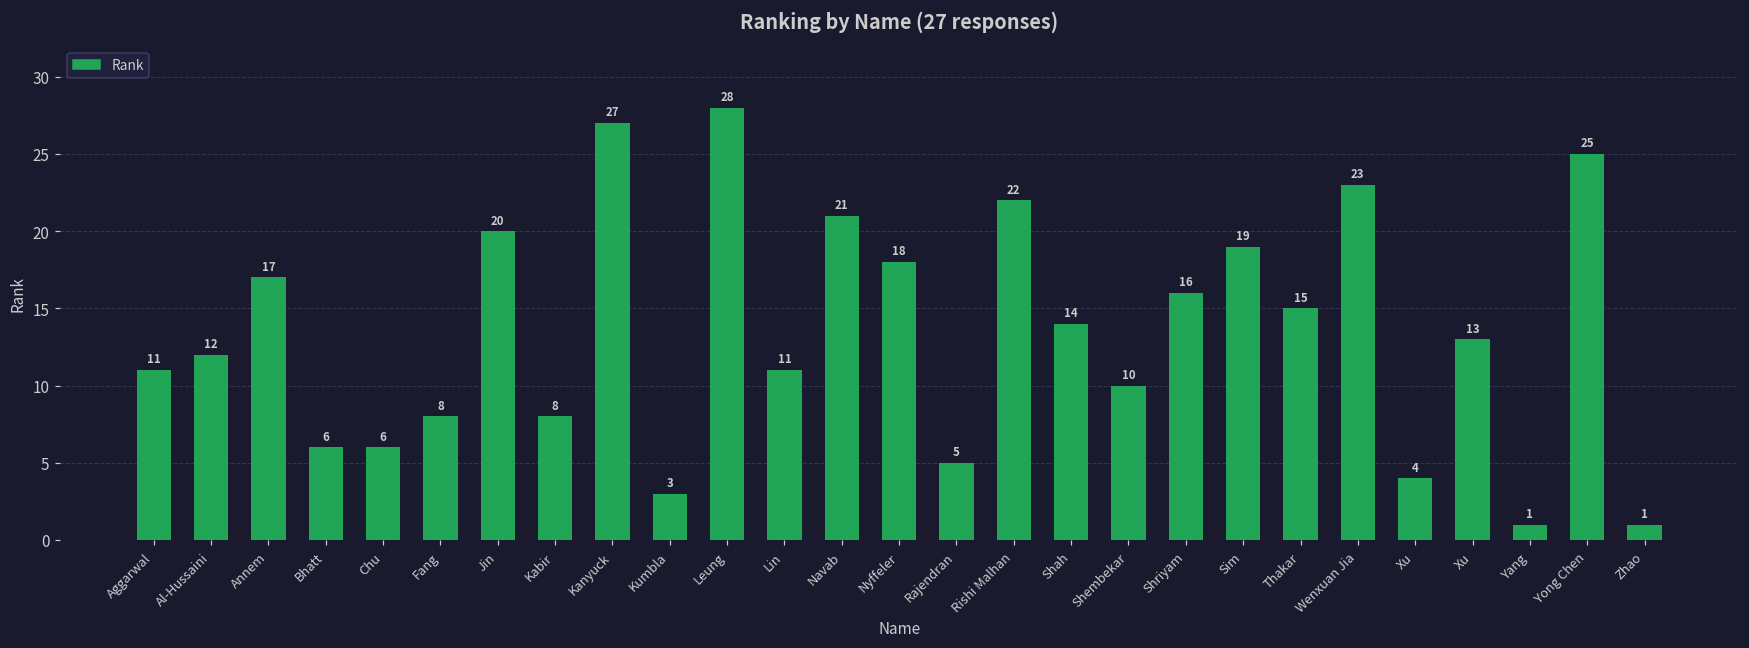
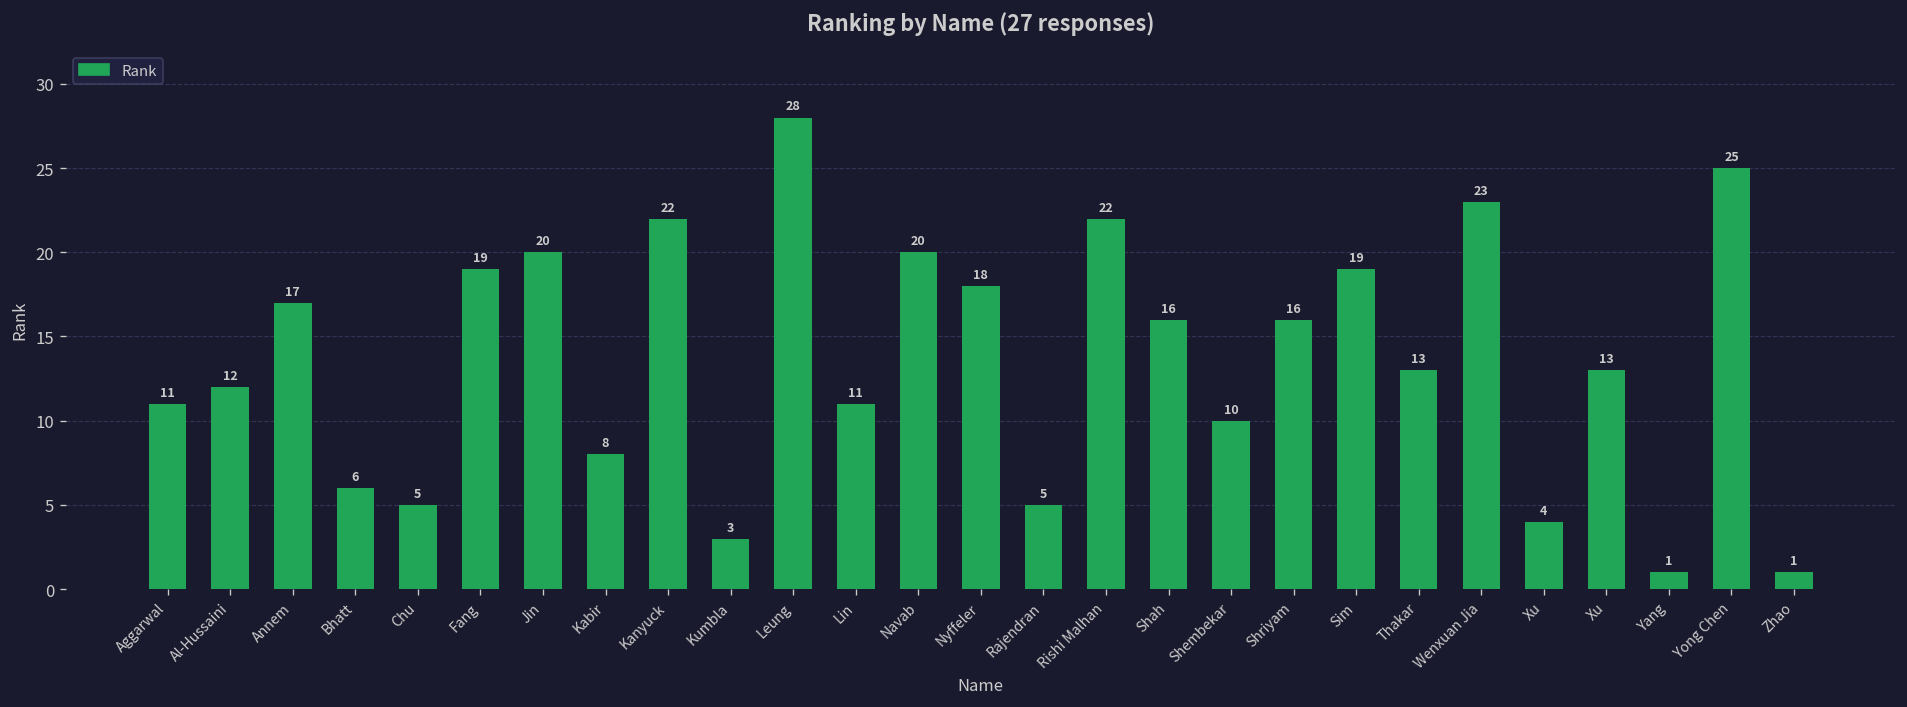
  {
    "Aggarwal": 11,
    "Al-Hussaini": 12,
    "Annem": 17,
    "Bhatt": 6,
-   "Chu": 6,
-   "Fang": 8,
+   "Chu": 5,
+   "Fang": 19,
    "Jin": 20,
    "Kabir": 8,
-   "Kanyuck": 27,
+   "Kanyuck": 22,
    "Kumbla": 3,
    "Leung": 28,
    "Lin": 11,
-   "Navab": 21,
+   "Navab": 20,
    "Nyffeler": 18,
    "Rajendran": 5,
    "Rishi Malhan": 22,
-   "Shah": 14,
+   "Shah": 16,
    "Shembekar": 10,
    "Shriyam": 16,
    "Sim": 19,
-   "Thakar": 15,
+   "Thakar": 13,
    "Wenxuan Jia": 23,
    "Yang": 1,
    "Yong Chen": 25,
    "Zhao": 1
  }
